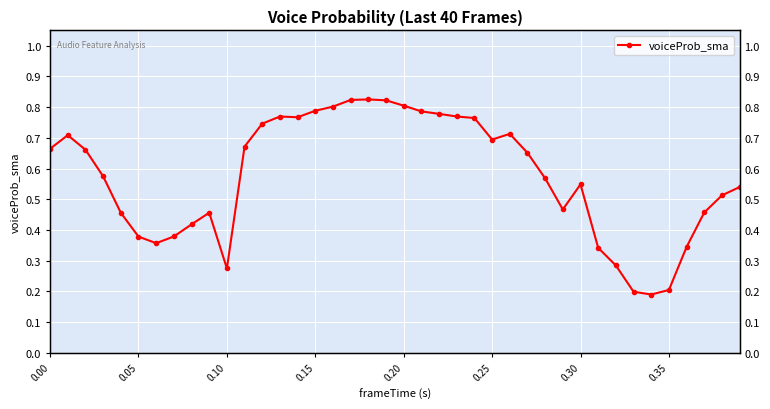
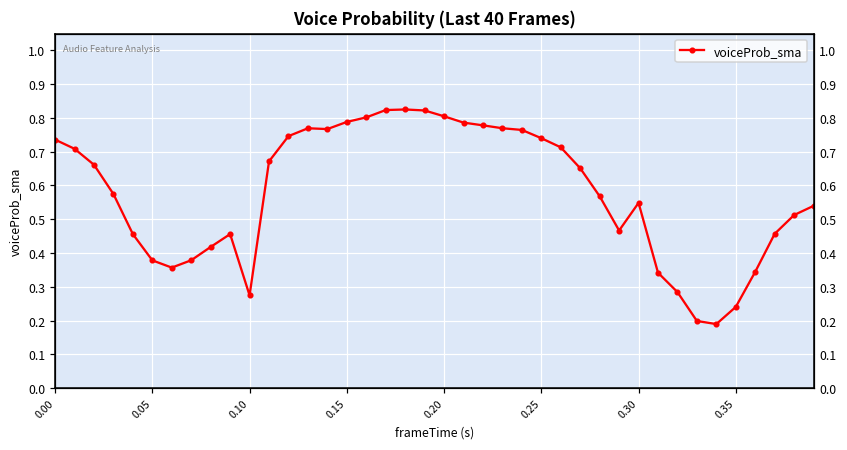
  {
-   "0.00": 0.66,
+   "0.00": 0.74,
    "0.05": 0.38,
    "0.10": 0.27,
    "0.15": 0.79,
    "0.20": 0.80,
-   "0.25": 0.69,
+   "0.25": 0.74,
    "0.30": 0.55,
-   "0.35": 0.20
+   "0.35": 0.24
  }
